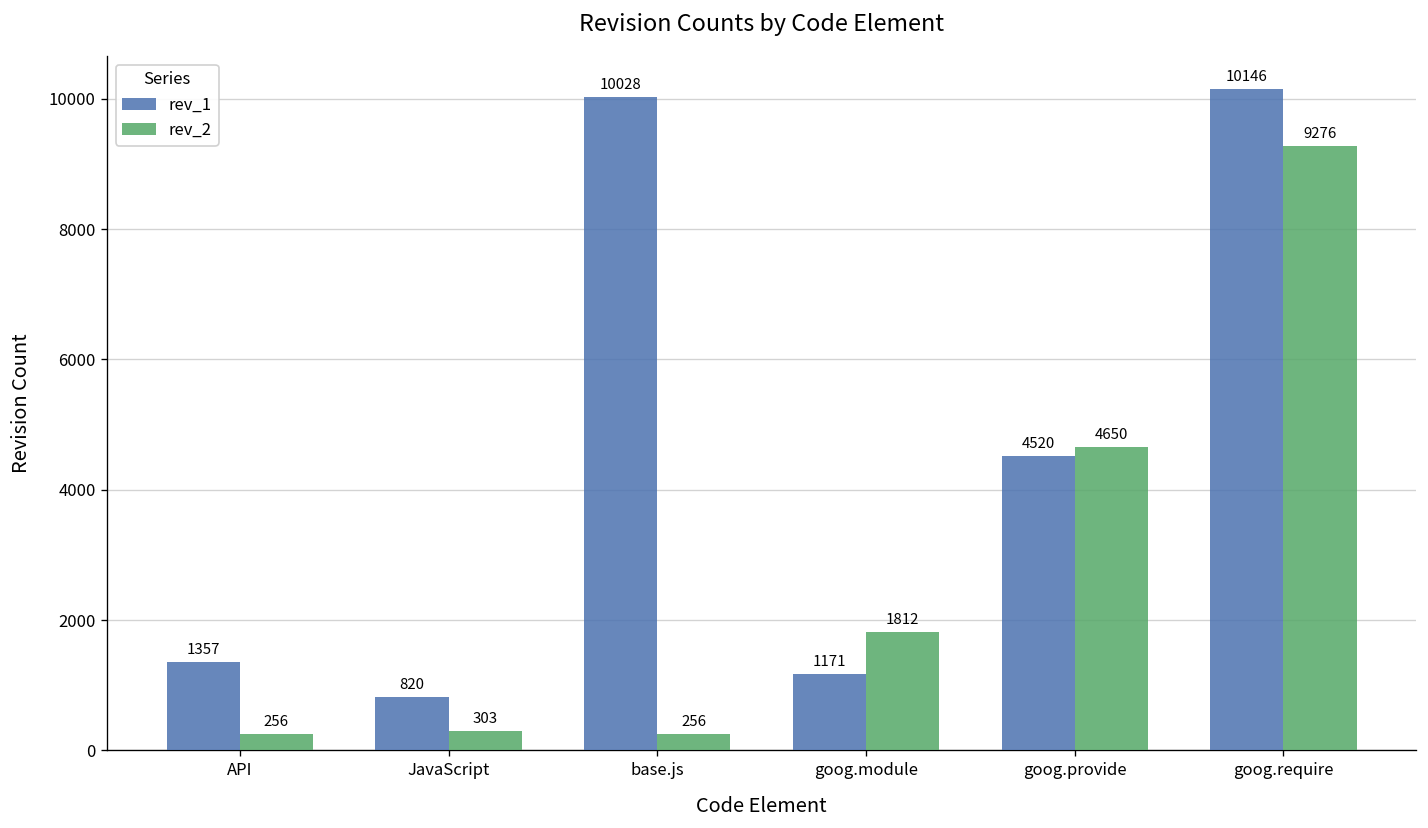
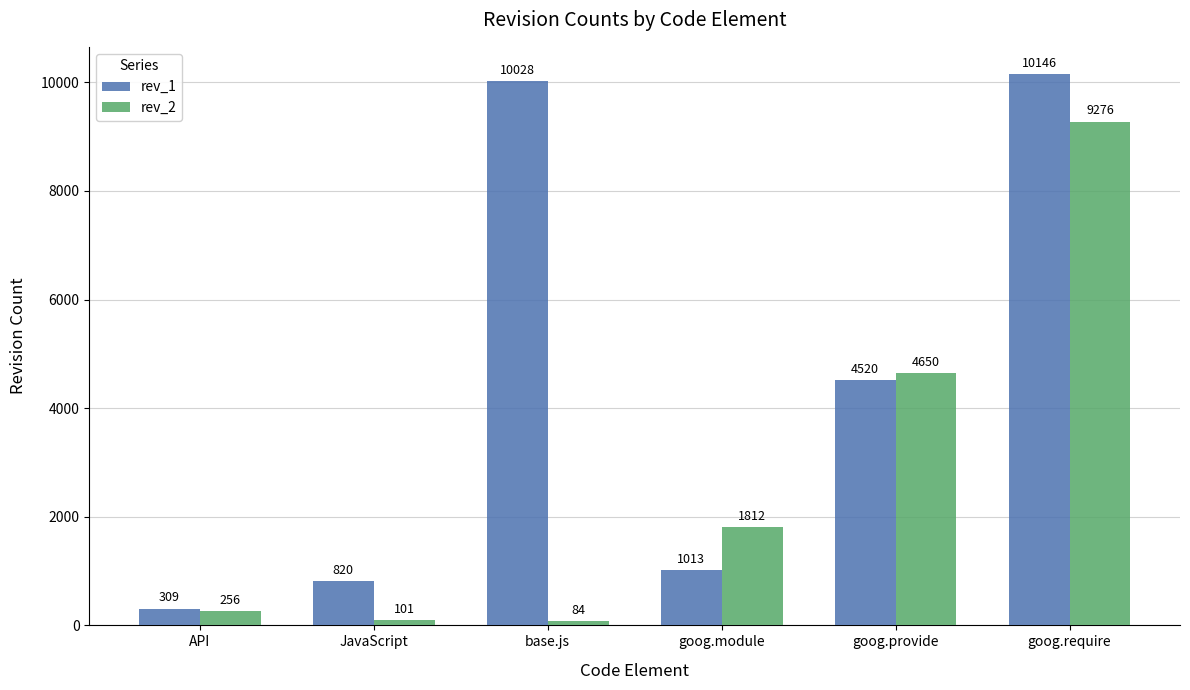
  {
    "rev_1": {
-     "API": 1357,
+     "API": 309,
      "JavaScript": 820,
      "base.js": 10028,
-     "goog.module": 1171,
+     "goog.module": 1013,
      "goog.provide": 4520,
      "goog.require": 10146
    },
    "rev_2": {
      "API": 256,
-     "JavaScript": 303,
-     "base.js": 256,
+     "JavaScript": 101,
+     "base.js": 84,
      "goog.module": 1812,
      "goog.provide": 4650,
      "goog.require": 9276
    }
  }
